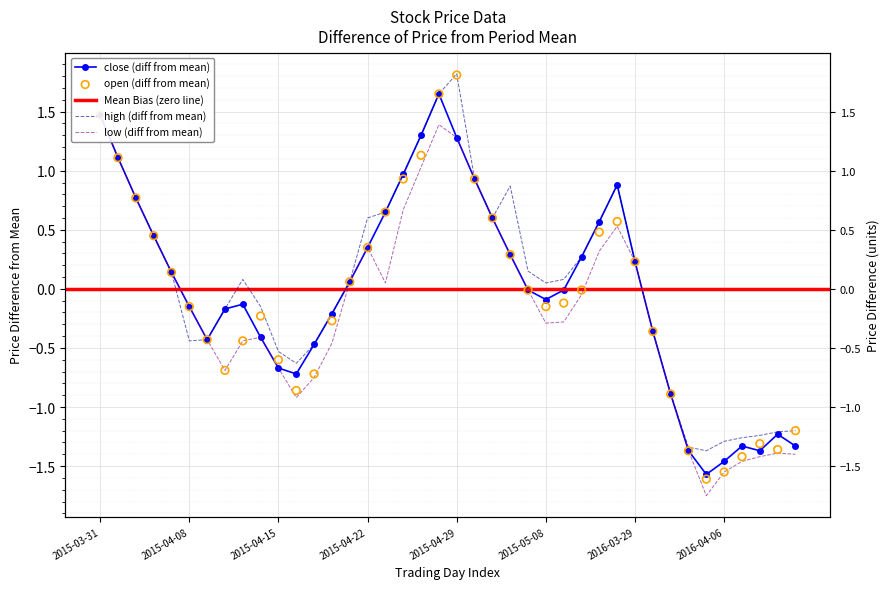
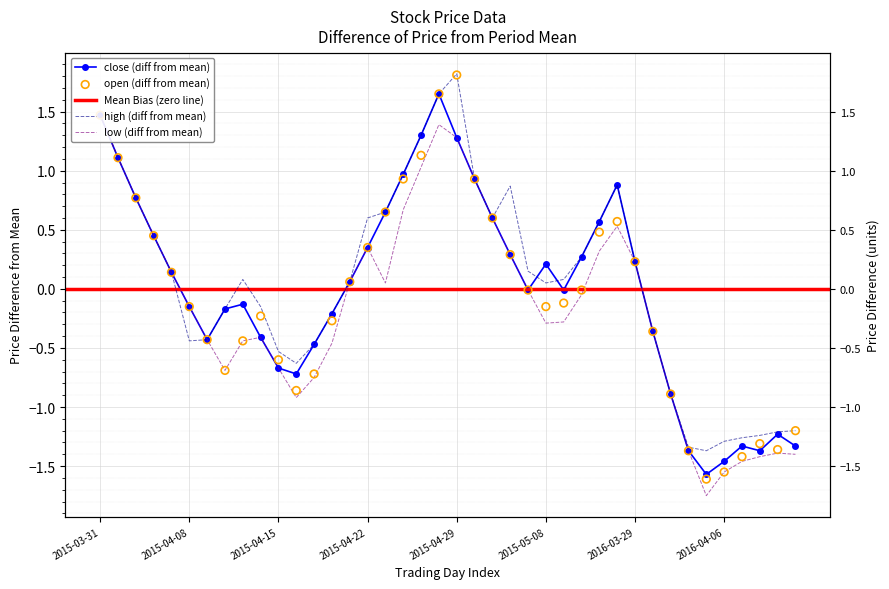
  {
    "close (diff from mean)": {
-     "2015-05-08": -0.09,
+     "2015-05-08": 0.21,
      "2016-04-06": -1.46
    },
    "high (diff from mean)": {
      "2015-04-08": -0.44,
      "2015-04-15": -0.53,
      "2015-04-22": 0.60,
      "2015-05-08": 0.05,
      "2016-04-06": -1.29
    },
    "low (diff from mean)": {
      "2015-05-08": -0.29
    }
  }
